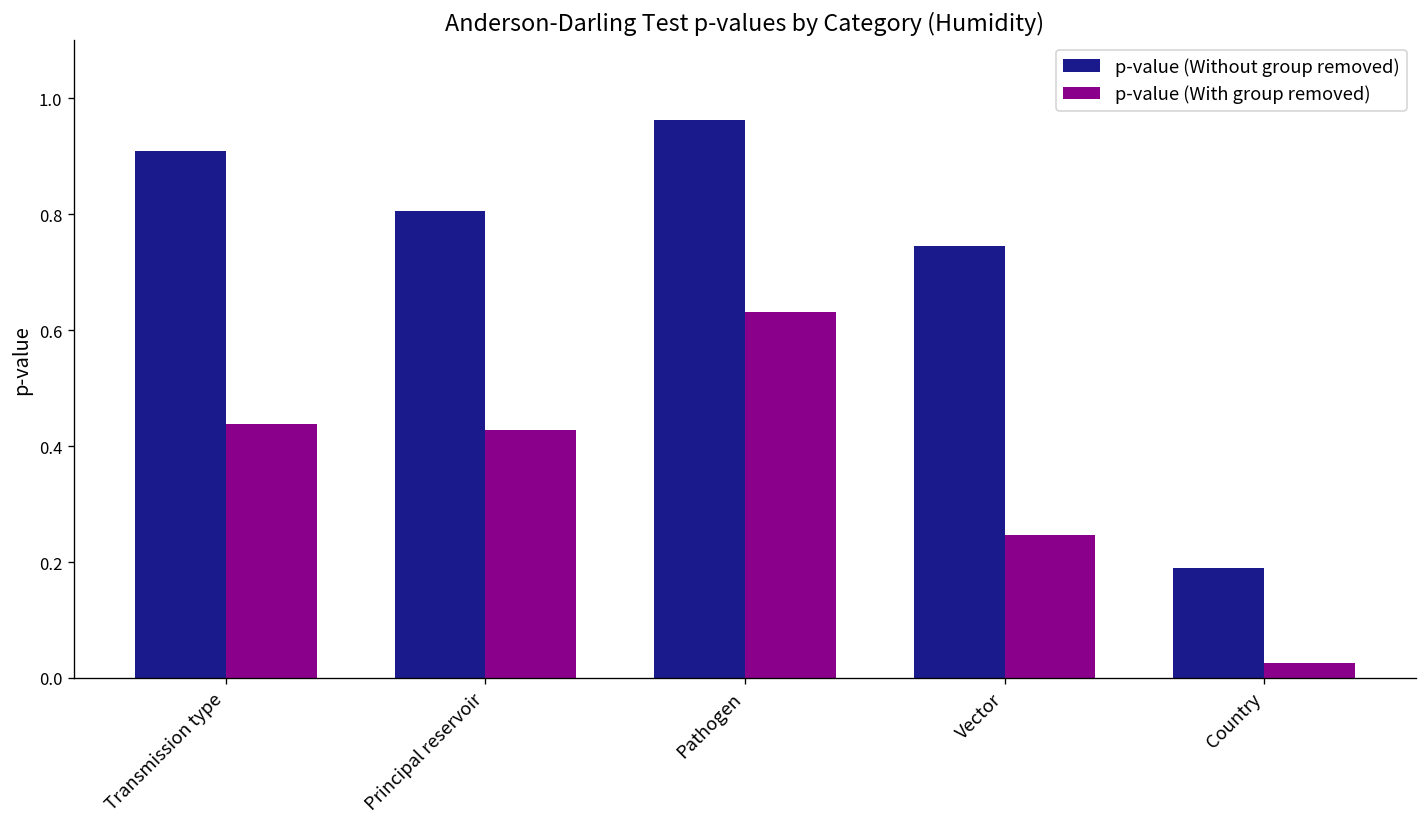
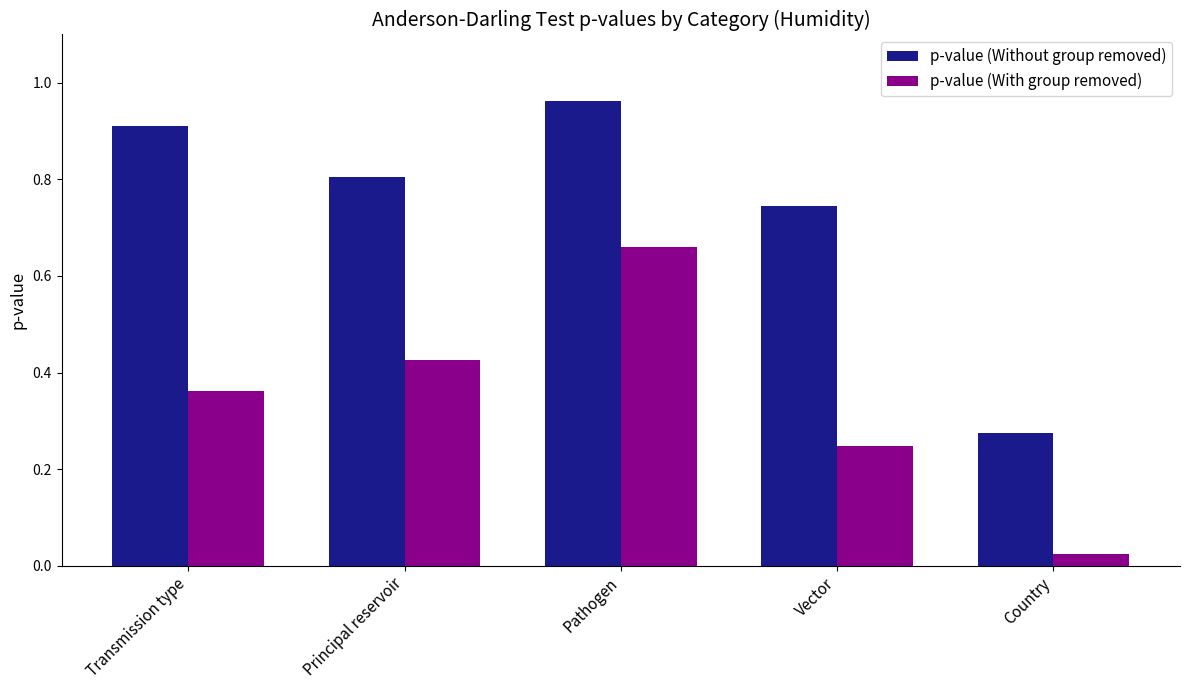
  {
    "p-value (Without group removed)": {
      "Transmission type": 0.91,
      "Principal reservoir": 0.81,
      "Pathogen": 0.96,
      "Vector": 0.75,
-     "Country": 0.19
+     "Country": 0.27
    },
    "p-value (With group removed)": {
-     "Transmission type": 0.44,
+     "Transmission type": 0.36,
      "Principal reservoir": 0.43,
-     "Pathogen": 0.63,
+     "Pathogen": 0.66,
      "Vector": 0.25,
      "Country": 0.03
    }
  }
